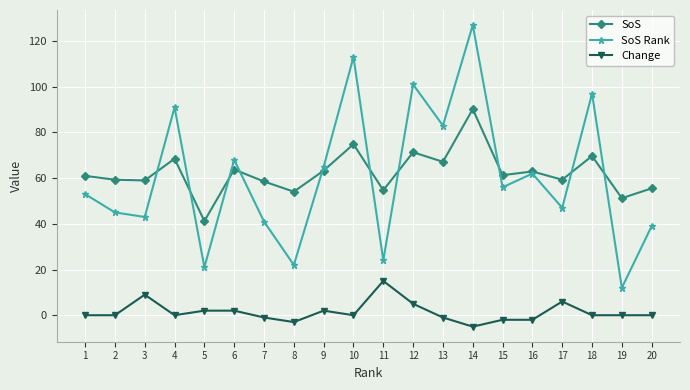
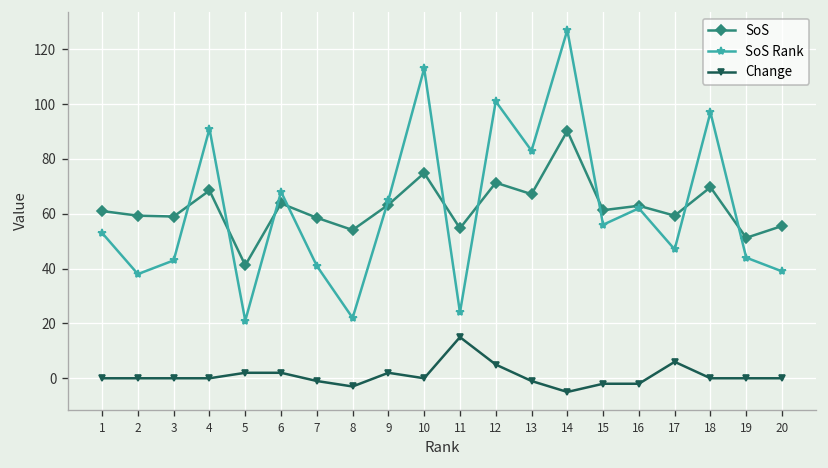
  {
    "SoS": {
      "1": 61,
      "2": 59,
      "3": 59,
      "4": 69,
      "5": 41,
      "6": 64,
      "7": 59,
      "8": 54,
      "9": 63,
      "10": 75,
      "11": 55,
      "12": 71,
      "13": 67,
      "14": 90,
      "15": 61,
      "17": 59,
      "18": 70,
      "19": 51,
      "20": 56
    },
    "SoS Rank": {
      "1": 53,
-     "2": 45,
+     "2": 38,
      "3": 43,
      "4": 91,
      "5": 21,
      "6": 68,
      "7": 41,
      "8": 22,
      "9": 65,
      "10": 113,
      "11": 24,
      "12": 101,
      "13": 83,
      "14": 127,
      "15": 56,
      "17": 47,
      "18": 97,
-     "19": 12,
+     "19": 44,
      "20": 39
    },
    "Change": {
      "1": 0,
      "2": 0,
-     "3": 9,
+     "3": 0,
      "4": 0,
      "5": 2,
      "6": 2,
      "7": -1,
      "8": -3,
      "9": 2,
      "10": 0,
      "11": 15,
      "12": 5,
      "13": -1,
      "14": -5,
      "15": -2,
      "16": -2,
      "17": 6,
      "18": 0,
      "19": 0,
      "20": 0
    }
  }
